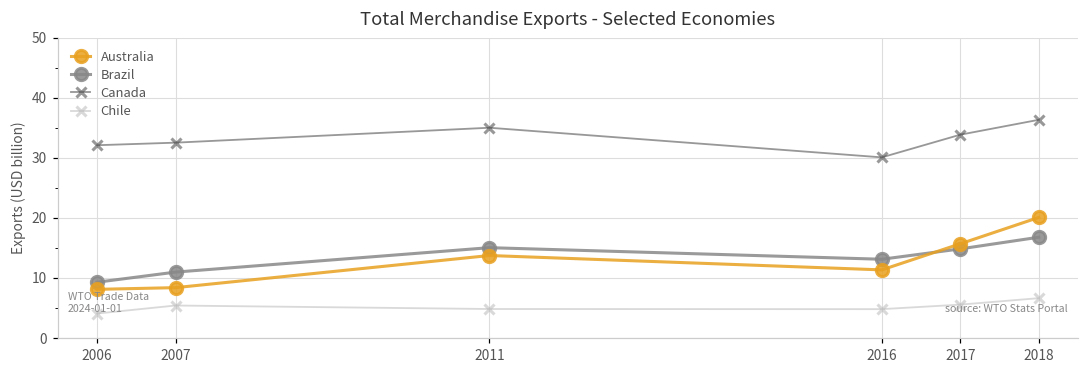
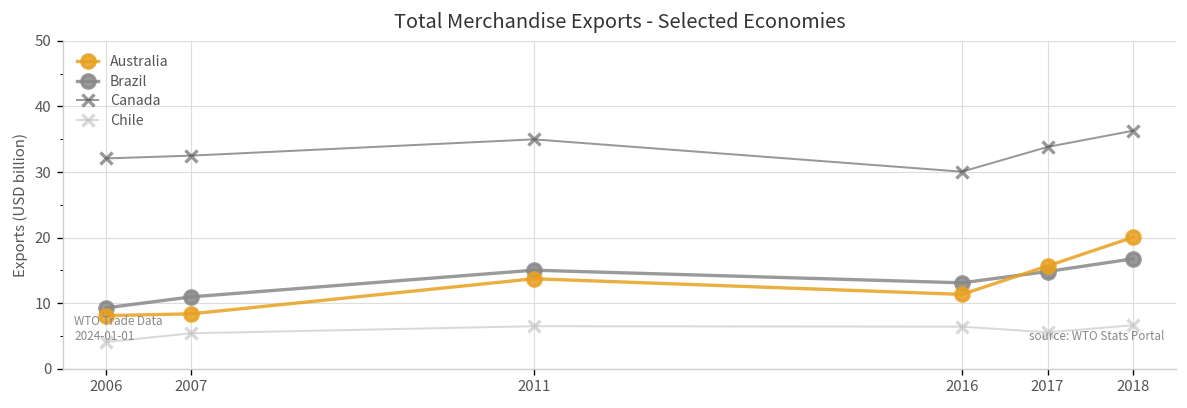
  {
    "Australia": {
      "2006": 8,
      "2007": 8,
      "2011": 14,
      "2016": 11,
      "2017": 16,
      "2018": 20
    },
    "Chile": {
      "2007": 5,
-     "2011": 5,
-     "2016": 5,
+     "2011": 6,
+     "2016": 6,
      "2017": 6,
      "2018": 7
    }
  }
